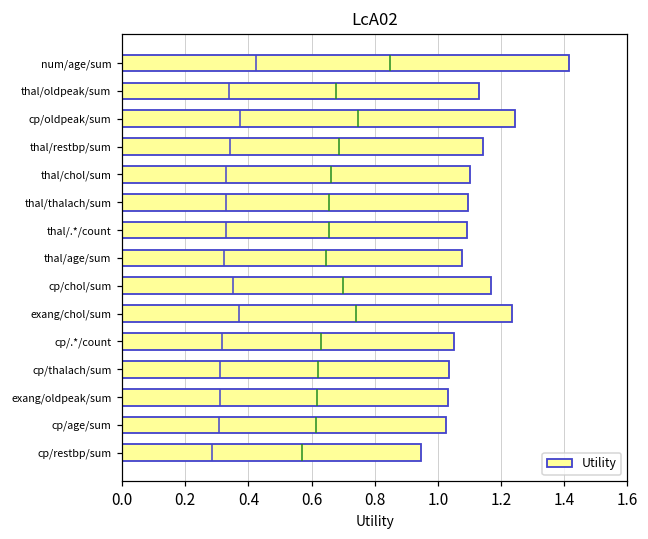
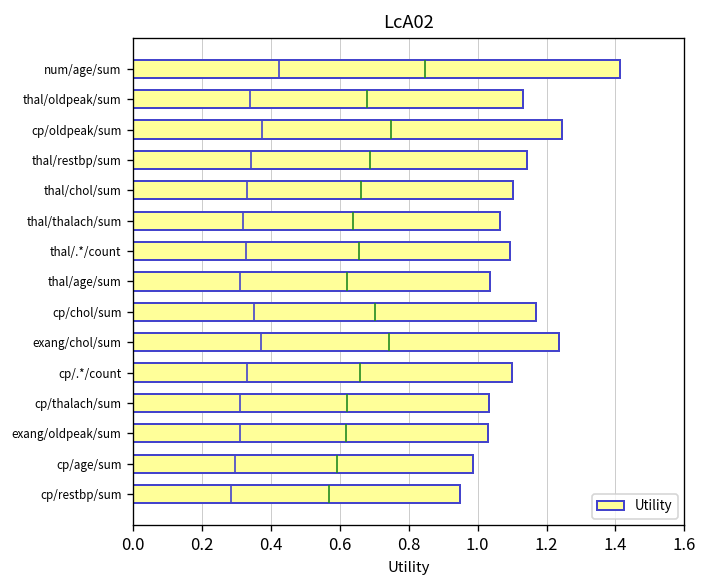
  {
    "num/age/sum": 1.41,
    "thal/oldpeak/sum": 1.13,
    "cp/oldpeak/sum": 1.25,
    "thal/restbp/sum": 1.14,
    "thal/chol/sum": 1.10,
-   "thal/thalach/sum": 1.09,
+   "thal/thalach/sum": 1.07,
    "thal/.*/count": 1.09,
-   "thal/age/sum": 1.08,
+   "thal/age/sum": 1.04,
    "cp/chol/sum": 1.17,
    "exang/chol/sum": 1.24,
-   "cp/.*/count": 1.05,
+   "cp/.*/count": 1.10,
    "cp/thalach/sum": 1.03,
    "exang/oldpeak/sum": 1.03,
-   "cp/age/sum": 1.03,
+   "cp/age/sum": 0.99,
    "cp/restbp/sum": 0.95
  }
